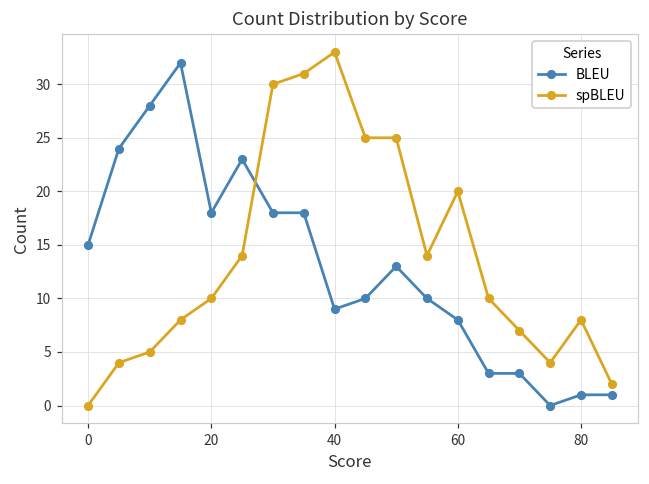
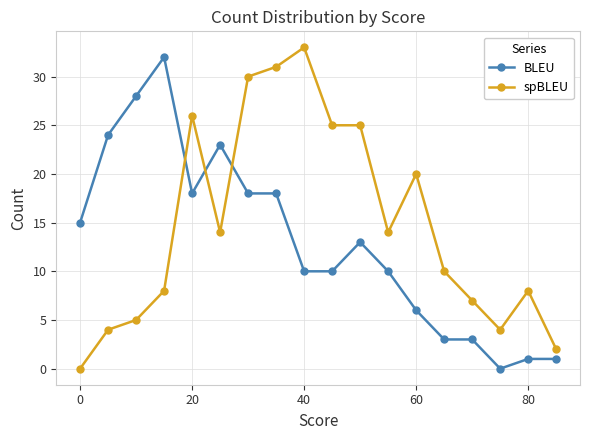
  {
    "BLEU": {
      "0": 15,
      "20": 18,
-     "40": 9,
-     "60": 8,
+     "40": 10,
+     "60": 6,
      "80": 1
    },
    "spBLEU": {
      "0": 0,
-     "20": 10,
+     "20": 26,
      "40": 33,
      "60": 20,
      "80": 8
    }
  }
